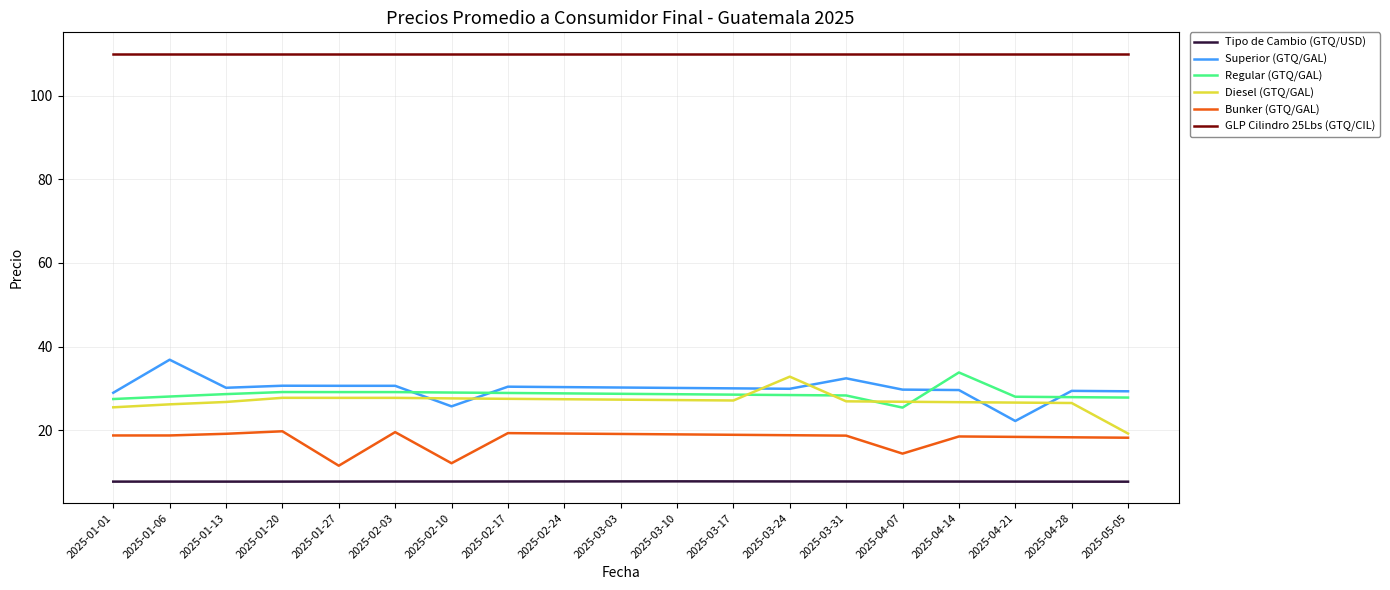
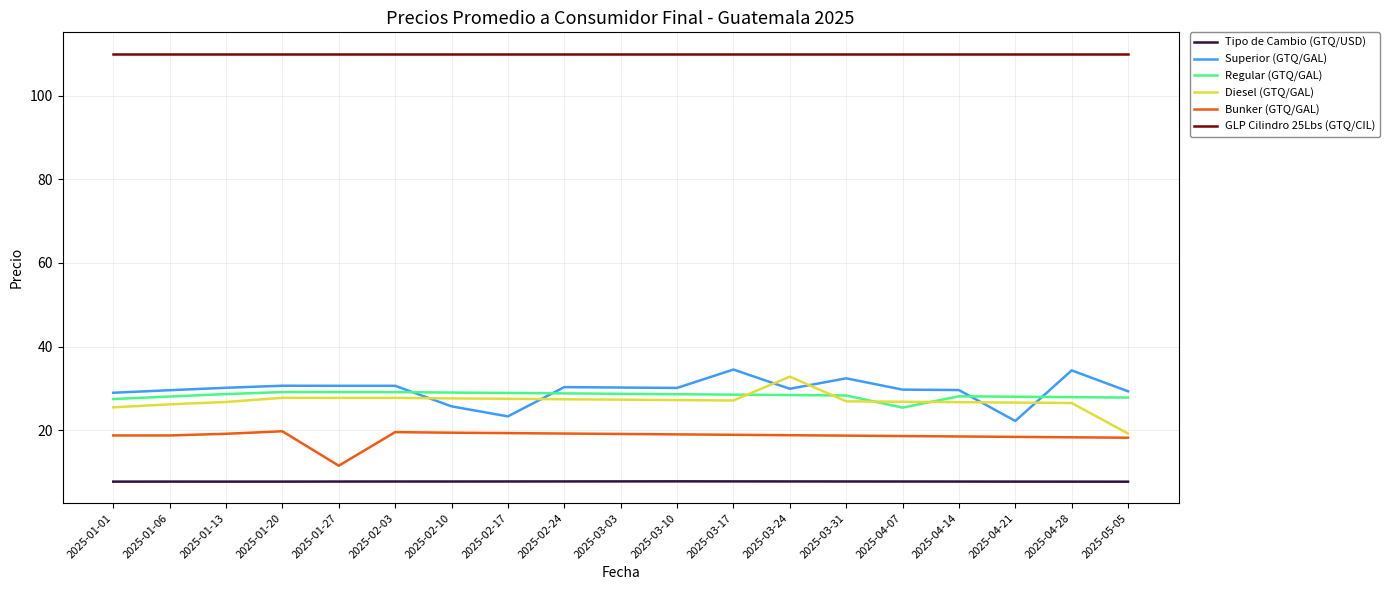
  {
    "Tipo de Cambio (GTQ/USD)": {
      "2025-01-01": 8,
      "2025-01-06": 8,
      "2025-01-13": 8,
      "2025-01-20": 8,
      "2025-01-27": 8,
      "2025-02-03": 8,
      "2025-02-10": 8,
      "2025-02-17": 8,
      "2025-02-24": 8,
      "2025-03-03": 8,
      "2025-03-10": 8,
      "2025-03-17": 8,
      "2025-03-24": 8,
      "2025-03-31": 8,
      "2025-04-07": 8,
      "2025-04-14": 8,
      "2025-04-21": 8,
      "2025-04-28": 8,
      "2025-05-05": 8
    },
    "Superior (GTQ/GAL)": {
      "2025-01-01": 29,
-     "2025-01-06": 37,
+     "2025-01-06": 30,
      "2025-01-13": 30,
      "2025-01-20": 31,
      "2025-01-27": 31,
      "2025-02-03": 31,
      "2025-02-10": 26,
-     "2025-02-17": 30,
+     "2025-02-17": 23,
      "2025-02-24": 30,
      "2025-03-03": 30,
      "2025-03-10": 30,
-     "2025-03-17": 30,
+     "2025-03-17": 35,
      "2025-03-24": 30,
      "2025-03-31": 32,
      "2025-04-07": 30,
      "2025-04-14": 30,
      "2025-04-21": 22,
-     "2025-04-28": 29,
+     "2025-04-28": 34,
      "2025-05-05": 29
    },
    "Regular (GTQ/GAL)": {
      "2025-01-01": 27,
      "2025-01-06": 28,
      "2025-01-13": 29,
      "2025-01-20": 29,
      "2025-01-27": 29,
      "2025-02-03": 29,
      "2025-02-10": 29,
      "2025-02-17": 29,
      "2025-02-24": 29,
      "2025-03-03": 29,
      "2025-03-10": 29,
      "2025-03-17": 29,
      "2025-03-24": 28,
      "2025-03-31": 28,
      "2025-04-07": 25,
-     "2025-04-14": 34,
+     "2025-04-14": 28,
      "2025-04-21": 28,
      "2025-04-28": 28,
      "2025-05-05": 28
    },
    "Diesel (GTQ/GAL)": {
      "2025-01-01": 25,
      "2025-01-06": 26,
      "2025-01-13": 27,
      "2025-01-20": 28,
      "2025-01-27": 28,
      "2025-02-03": 28,
      "2025-02-10": 28,
      "2025-02-17": 28,
      "2025-02-24": 27,
      "2025-03-03": 27,
      "2025-03-10": 27,
      "2025-03-17": 27,
      "2025-03-24": 33,
      "2025-03-31": 27,
      "2025-04-07": 27,
      "2025-04-14": 27,
      "2025-04-21": 27,
      "2025-04-28": 27,
      "2025-05-05": 19
    },
    "Bunker (GTQ/GAL)": {
      "2025-01-01": 19,
      "2025-01-06": 19,
      "2025-01-13": 19,
      "2025-01-20": 20,
      "2025-01-27": 12,
      "2025-02-03": 20,
-     "2025-02-10": 12,
+     "2025-02-10": 19,
      "2025-02-17": 19,
      "2025-02-24": 19,
      "2025-03-03": 19,
      "2025-03-10": 19,
      "2025-03-17": 19,
      "2025-03-24": 19,
      "2025-03-31": 19,
-     "2025-04-07": 14,
+     "2025-04-07": 19,
      "2025-04-14": 19,
      "2025-04-21": 18,
      "2025-04-28": 18,
      "2025-05-05": 18
    },
    "GLP Cilindro 25Lbs (GTQ/CIL)": {
      "2025-01-01": 110,
      "2025-01-06": 110,
      "2025-01-13": 110,
      "2025-01-20": 110,
      "2025-01-27": 110,
      "2025-02-03": 110,
      "2025-02-10": 110,
      "2025-02-17": 110,
      "2025-02-24": 110,
      "2025-03-03": 110,
      "2025-03-10": 110,
      "2025-03-17": 110,
      "2025-03-24": 110,
      "2025-03-31": 110,
      "2025-04-07": 110,
      "2025-04-14": 110,
      "2025-04-21": 110,
      "2025-04-28": 110,
      "2025-05-05": 110
    }
  }
